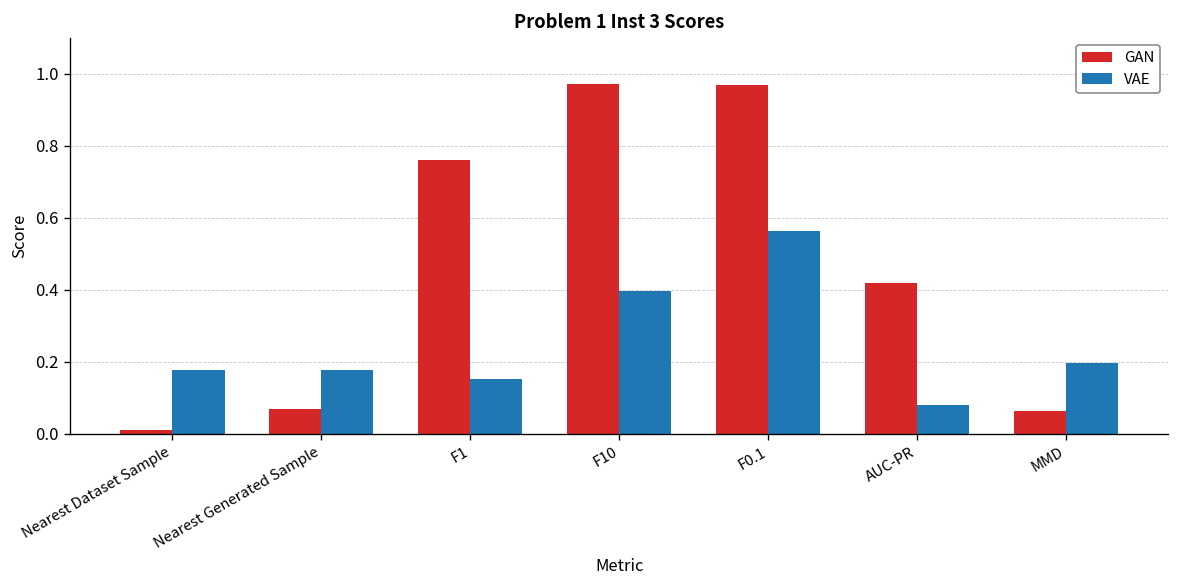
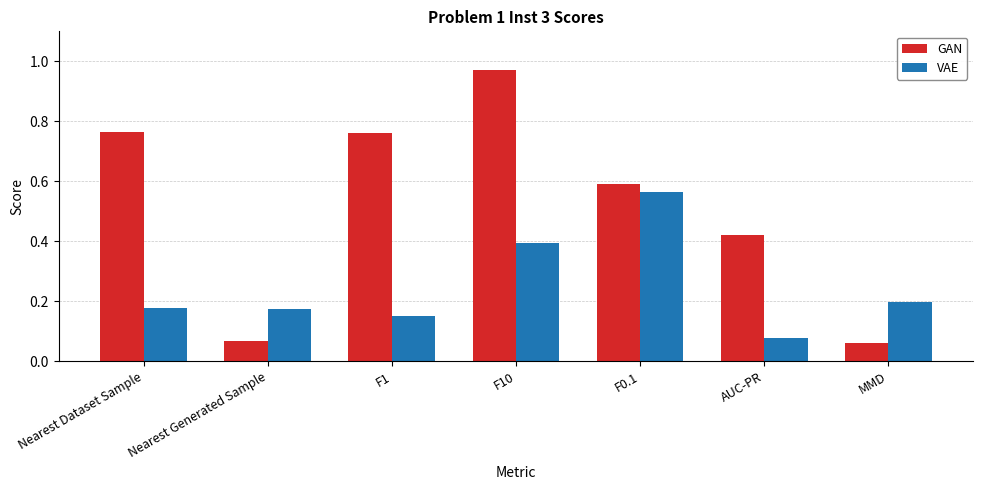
  {
    "GAN": {
-     "Nearest Dataset Sample": 0.01,
+     "Nearest Dataset Sample": 0.76,
      "Nearest Generated Sample": 0.07,
      "F1": 0.76,
      "F10": 0.97,
-     "F0.1": 0.97,
+     "F0.1": 0.59,
      "AUC-PR": 0.42,
      "MMD": 0.06
    },
    "VAE": {
      "Nearest Dataset Sample": 0.18,
      "Nearest Generated Sample": 0.18,
      "F1": 0.15,
      "F10": 0.40,
      "F0.1": 0.56,
      "AUC-PR": 0.08,
      "MMD": 0.20
    }
  }
